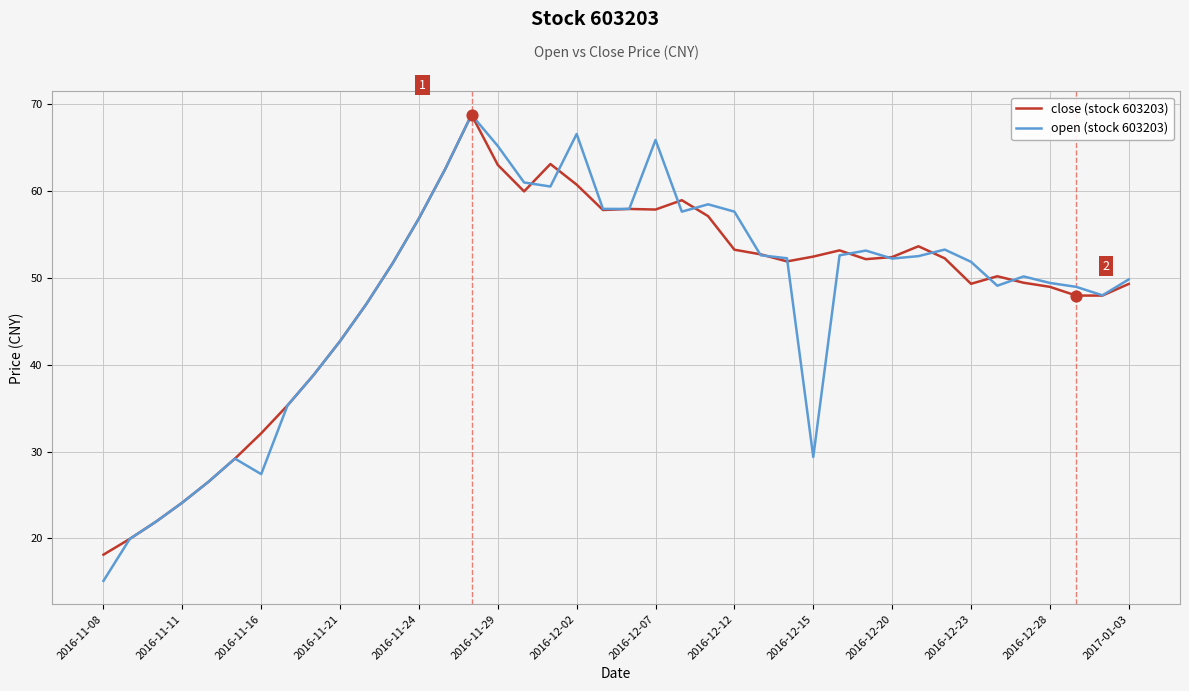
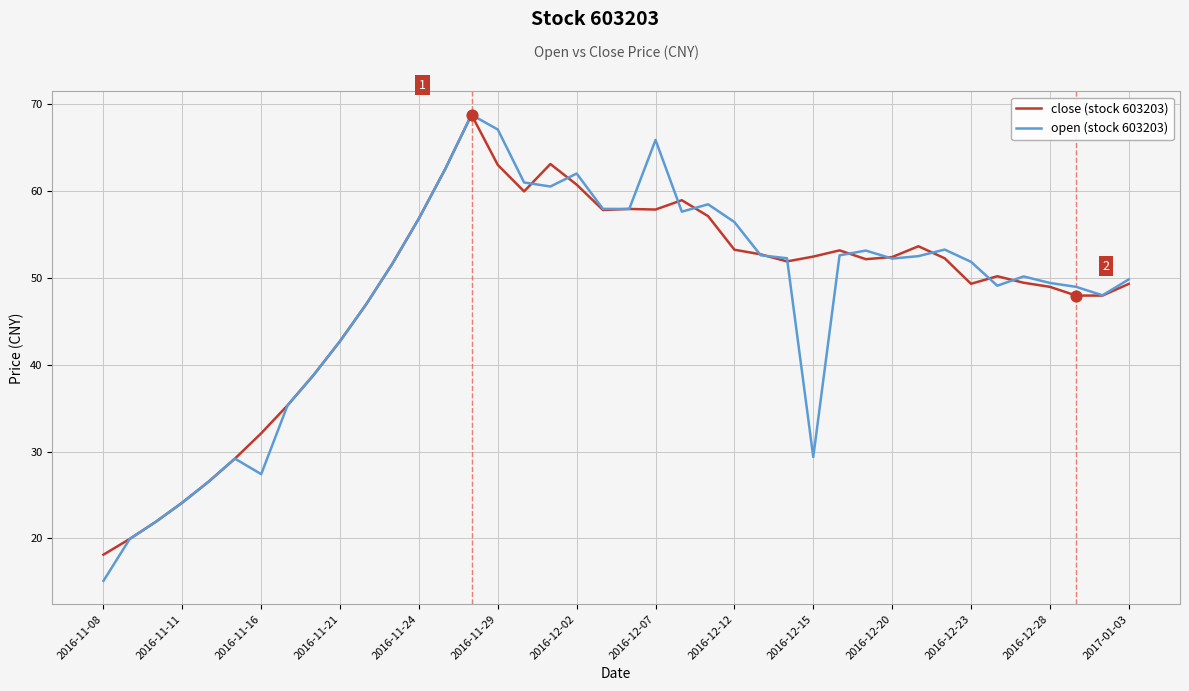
  {
    "open (stock 603203)": {
      "2016-11-08": 15,
      "2016-11-16": 27,
-     "2016-11-29": 65,
-     "2016-12-02": 67,
+     "2016-11-29": 67,
+     "2016-12-02": 62,
      "2016-12-07": 66,
-     "2016-12-12": 58,
+     "2016-12-12": 56,
      "2016-12-15": 29,
      "2016-12-23": 52,
      "2016-12-28": 49
    }
  }
